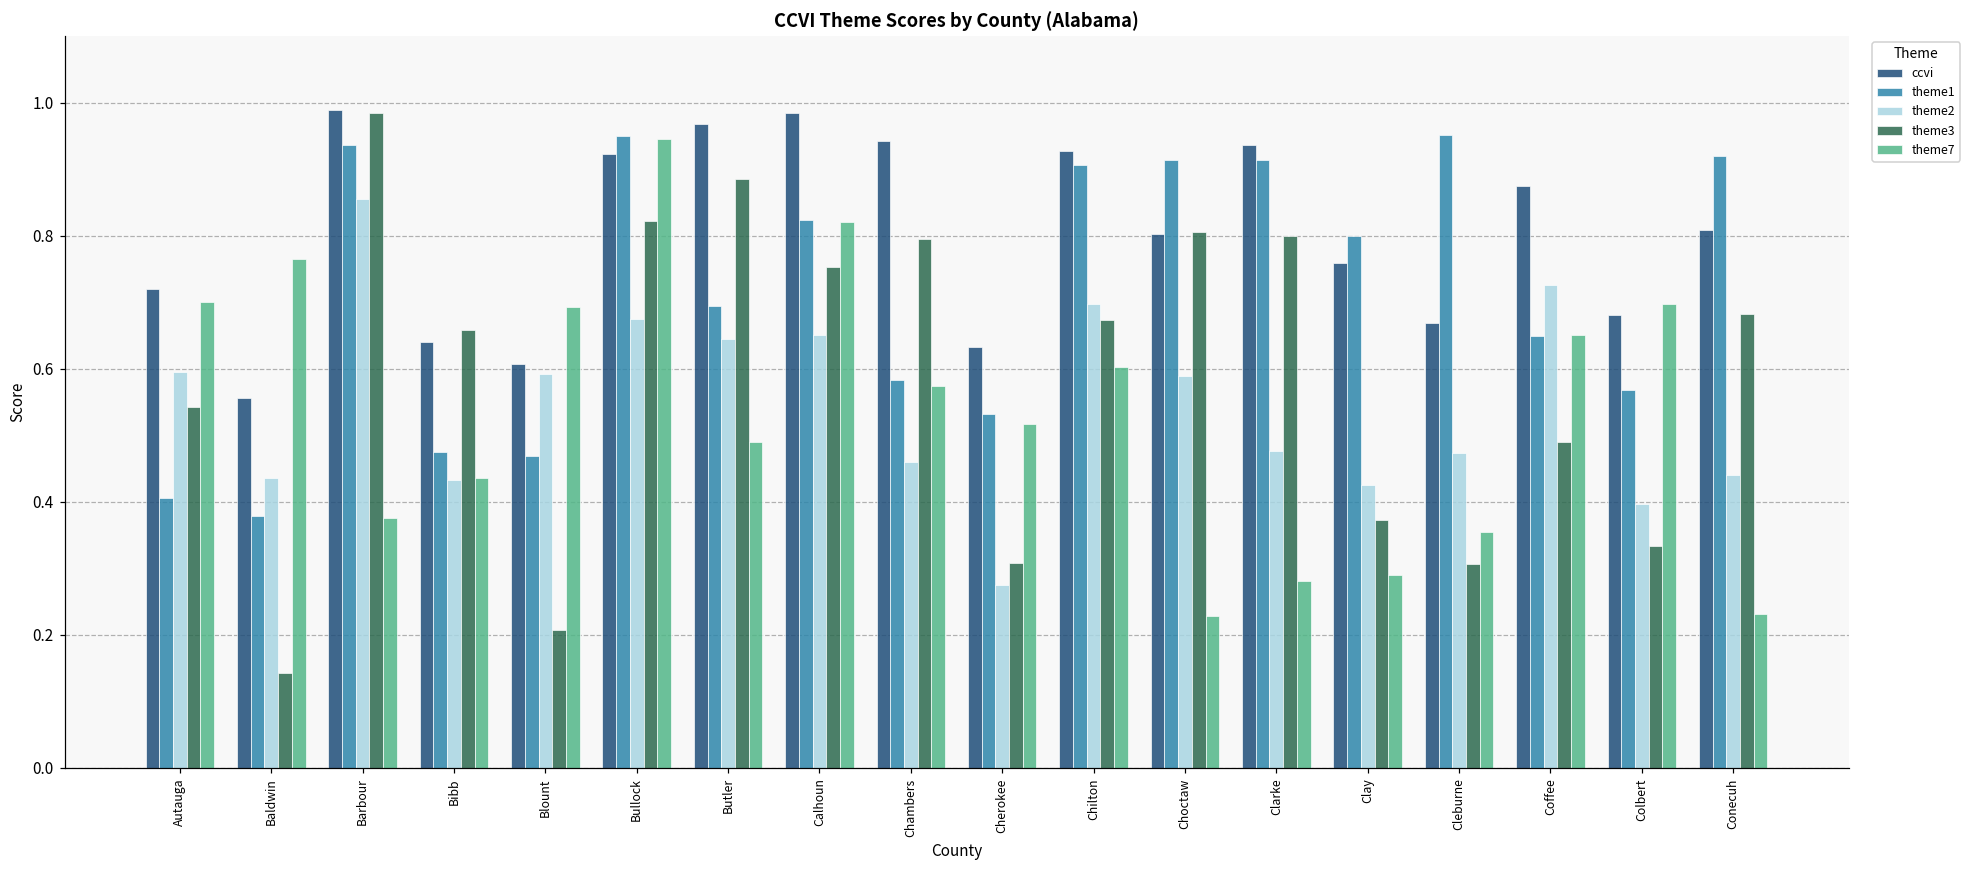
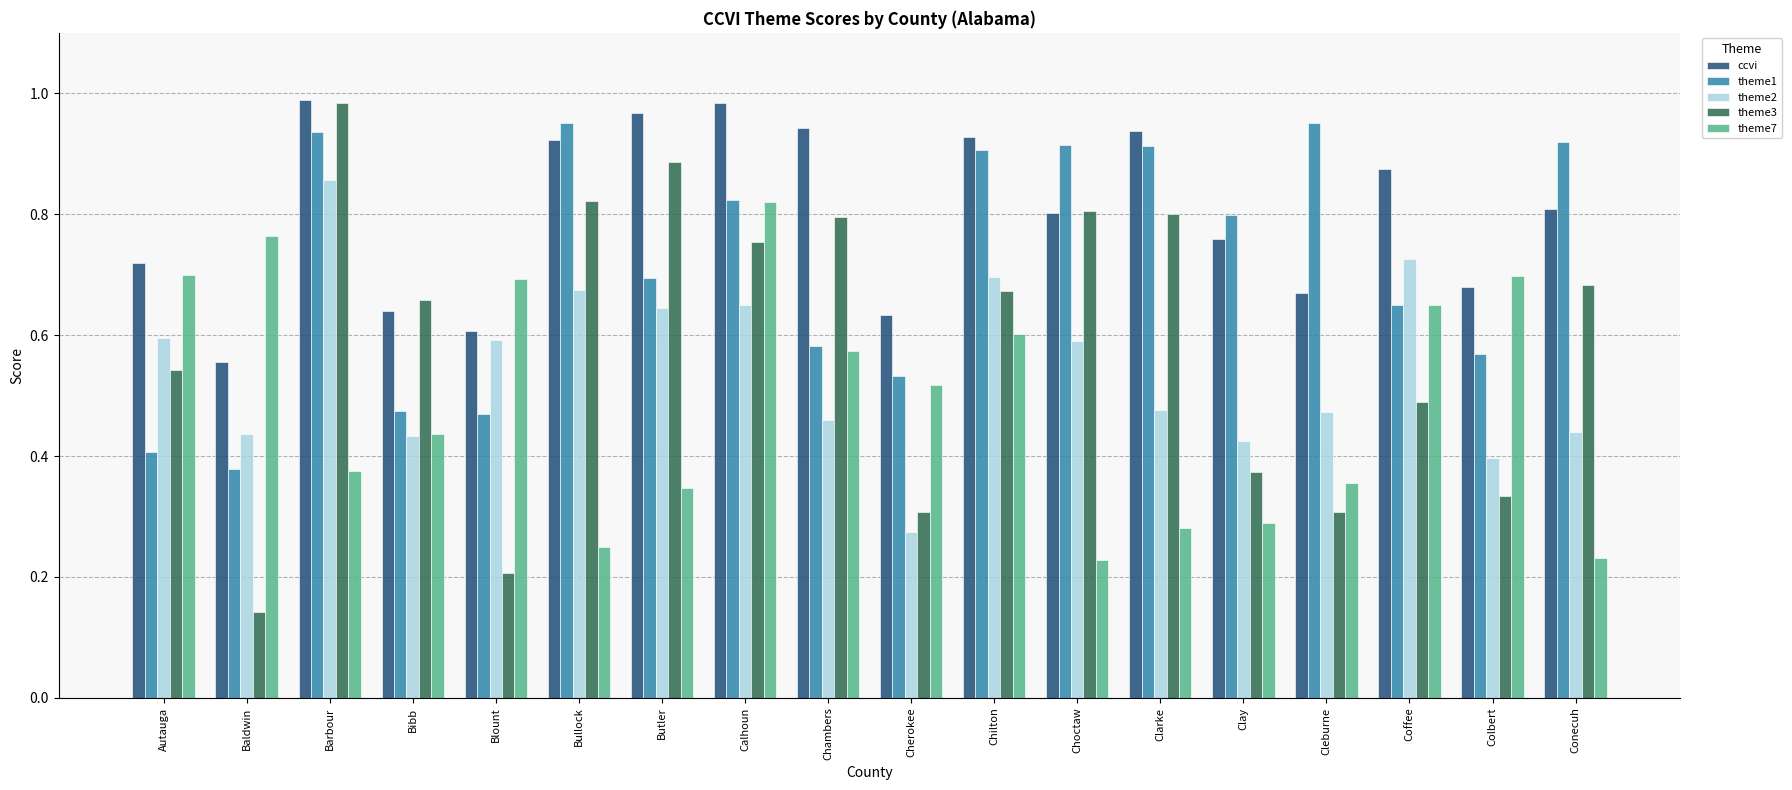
  {
    "theme1": {
      "Autauga": 0.41,
      "Baldwin": 0.38,
      "Barbour": 0.94,
      "Bibb": 0.47,
      "Blount": 0.47,
      "Bullock": 0.95,
      "Butler": 0.69,
      "Calhoun": 0.82,
      "Chambers": 0.58,
      "Cherokee": 0.53,
      "Chilton": 0.91,
      "Choctaw": 0.91,
      "Clarke": 0.91,
      "Clay": 0.80,
      "Cleburne": 0.95,
      "Coffee": 0.65,
      "Colbert": 0.57,
      "Conecuh": 0.92
    },
    "theme2": {
      "Autauga": 0.59,
      "Baldwin": 0.44,
      "Barbour": 0.86,
      "Bibb": 0.43,
      "Blount": 0.59,
      "Bullock": 0.67,
      "Butler": 0.64,
      "Calhoun": 0.65,
      "Chambers": 0.46,
      "Cherokee": 0.28,
      "Chilton": 0.70,
      "Choctaw": 0.59,
      "Clarke": 0.48,
      "Clay": 0.42,
      "Cleburne": 0.47,
      "Coffee": 0.73,
      "Colbert": 0.40,
      "Conecuh": 0.44
    },
    "theme7": {
      "Autauga": 0.70,
      "Baldwin": 0.76,
      "Barbour": 0.38,
      "Bibb": 0.44,
      "Blount": 0.69,
-     "Bullock": 0.94,
-     "Butler": 0.49,
+     "Bullock": 0.25,
+     "Butler": 0.35,
      "Calhoun": 0.82,
      "Chambers": 0.57,
      "Cherokee": 0.52,
      "Chilton": 0.60,
      "Choctaw": 0.23,
      "Clarke": 0.28,
      "Clay": 0.29,
      "Cleburne": 0.35,
      "Coffee": 0.65,
      "Colbert": 0.70,
      "Conecuh": 0.23
    }
  }
